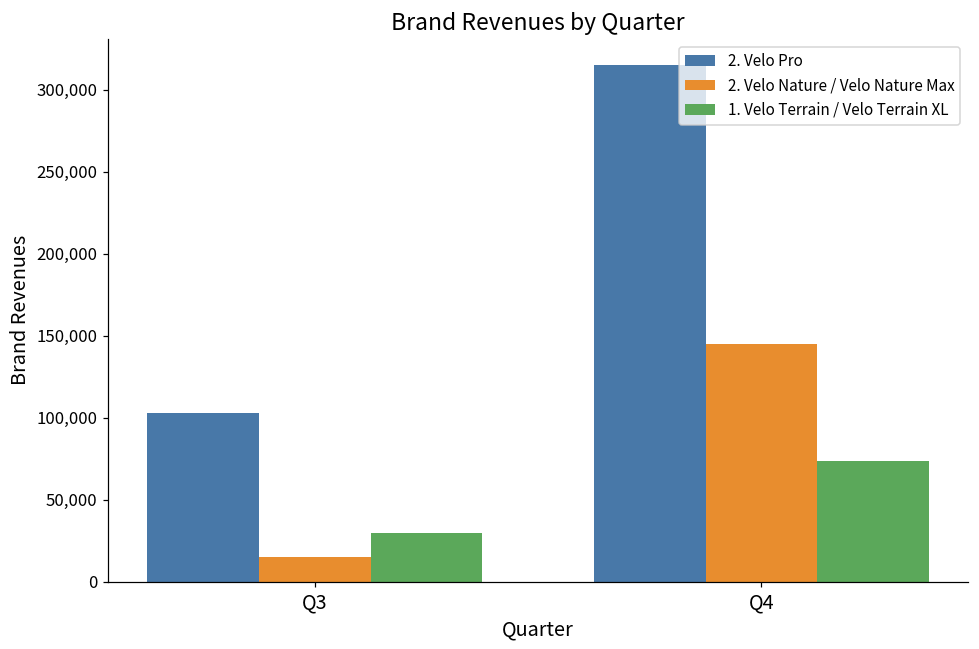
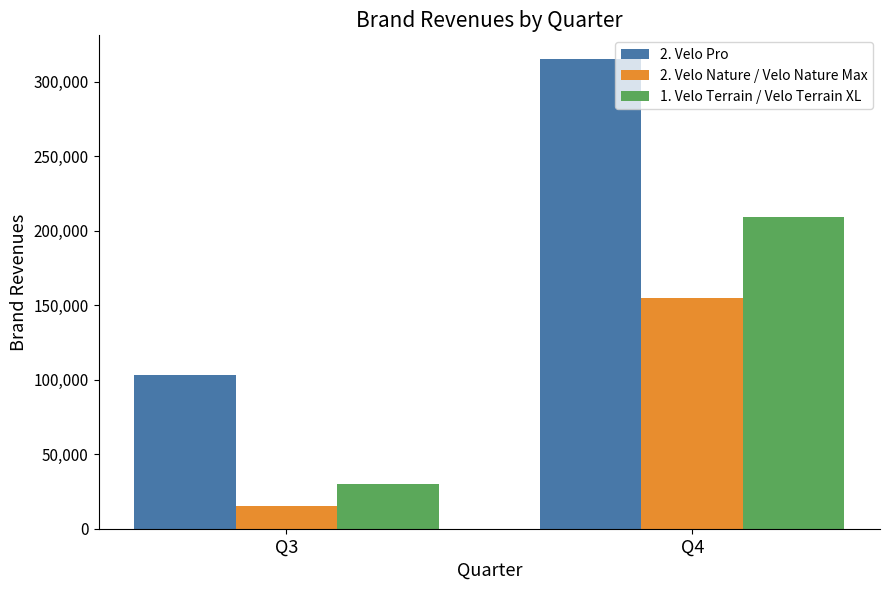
  {
    "2. Velo Pro": {
      "Q3": "103,000",
      "Q4": "315,000"
    },
    "2. Velo Nature / Velo Nature Max": {
      "Q3": "15,000",
-     "Q4": "145,000"
+     "Q4": "155,000"
    },
    "1. Velo Terrain / Velo Terrain XL": {
      "Q3": "30,000",
-     "Q4": "74,000"
+     "Q4": "209,000"
    }
  }
